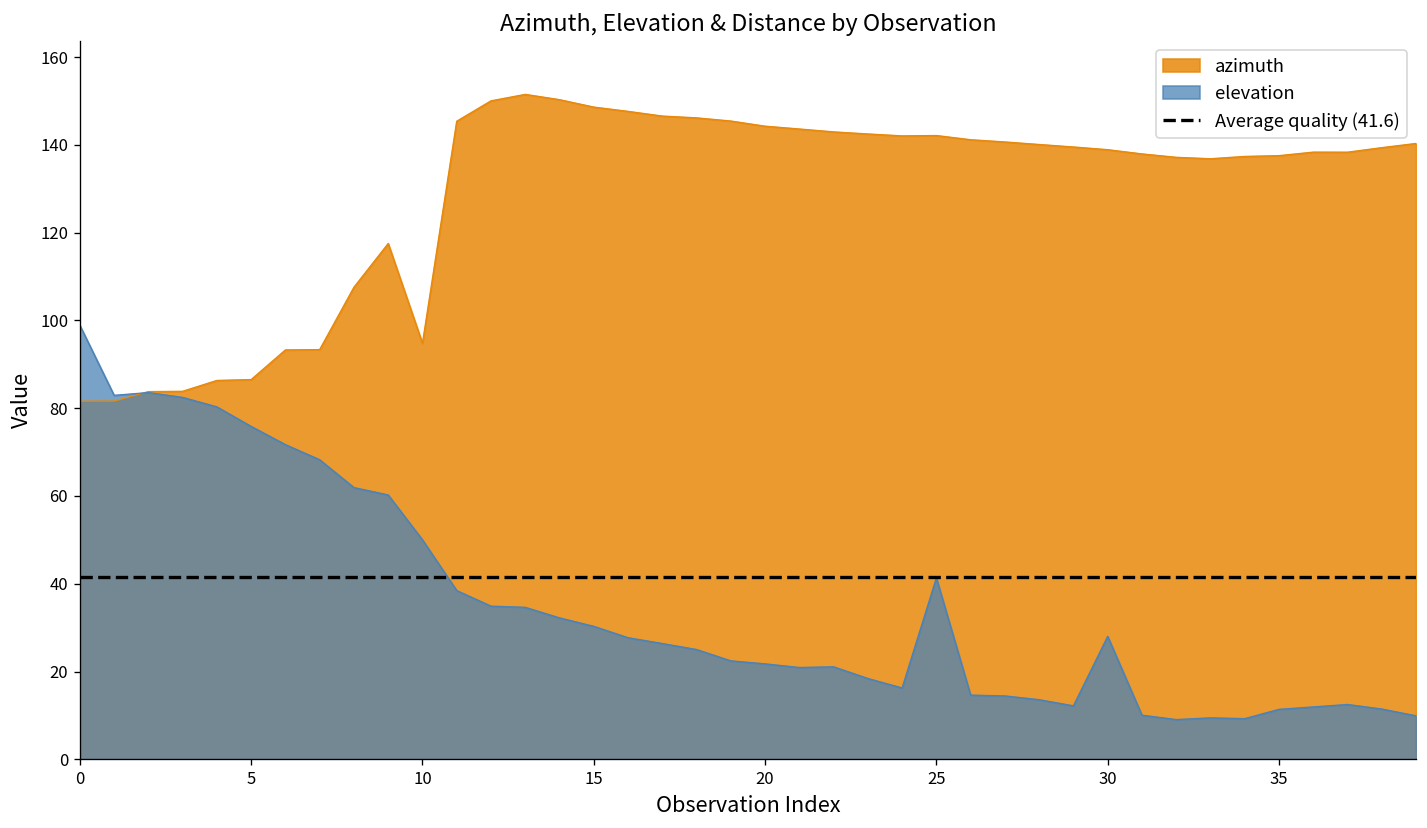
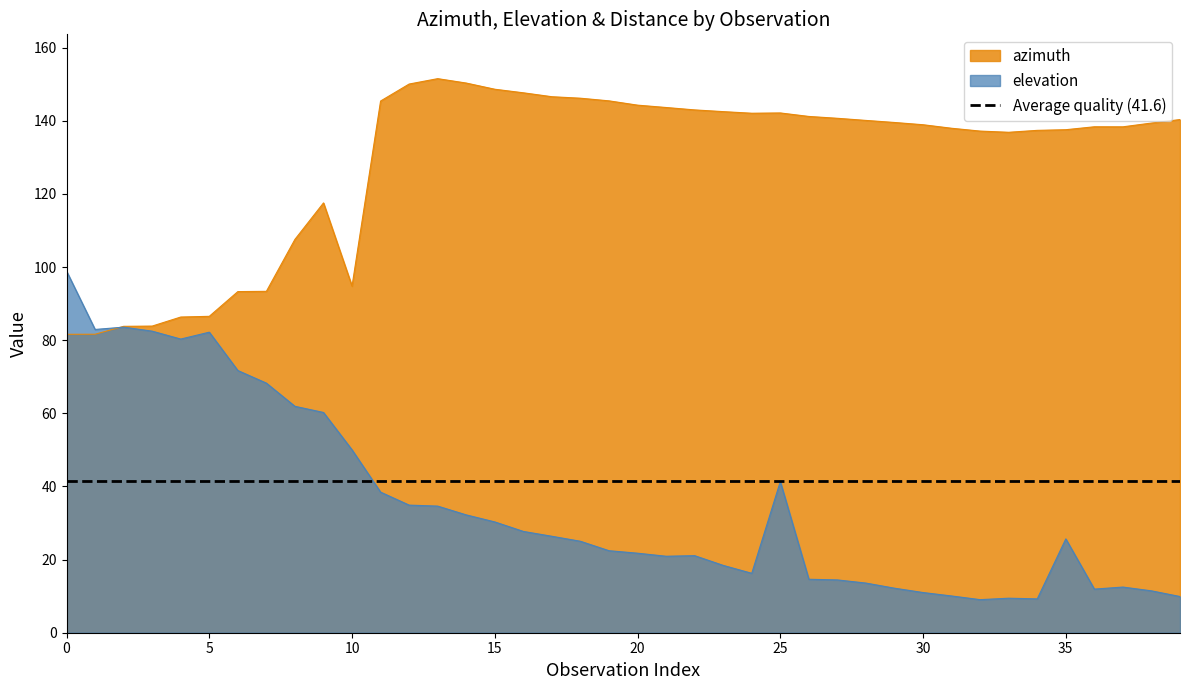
  {
    "azimuth": {
      "0": 82,
      "5": 87,
      "10": 95,
      "15": 149,
      "20": 144,
      "25": 142,
      "30": 139,
      "35": 138
    },
    "elevation": {
      "0": 99,
-     "5": 76,
+     "5": 82,
      "10": 50,
      "15": 30,
      "20": 22,
      "25": 41,
-     "30": 28,
-     "35": 11
+     "30": 11,
+     "35": 26
    }
  }
